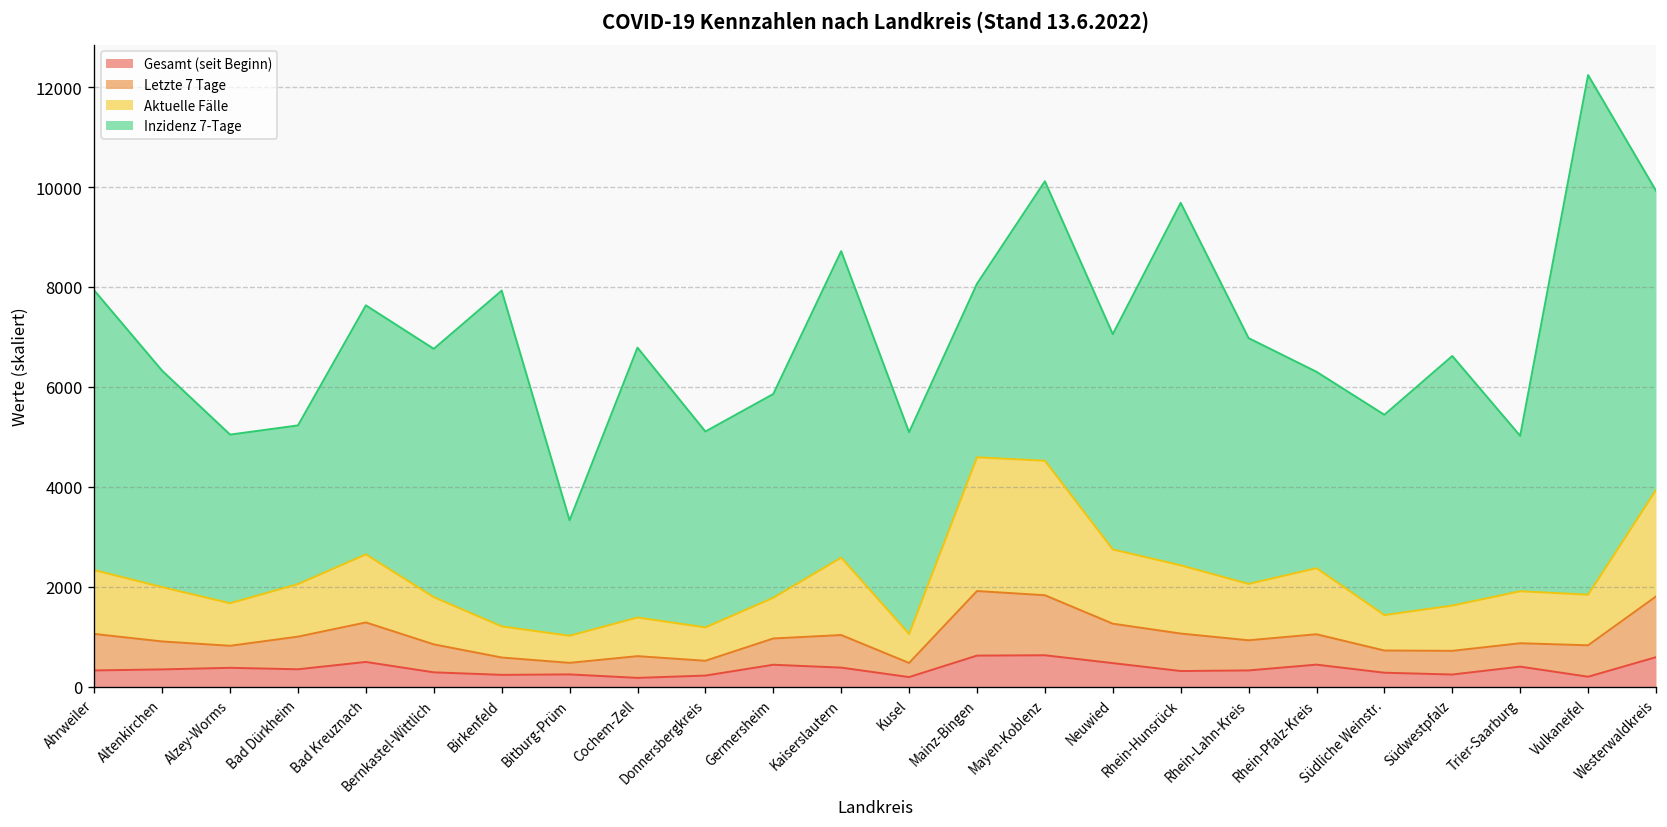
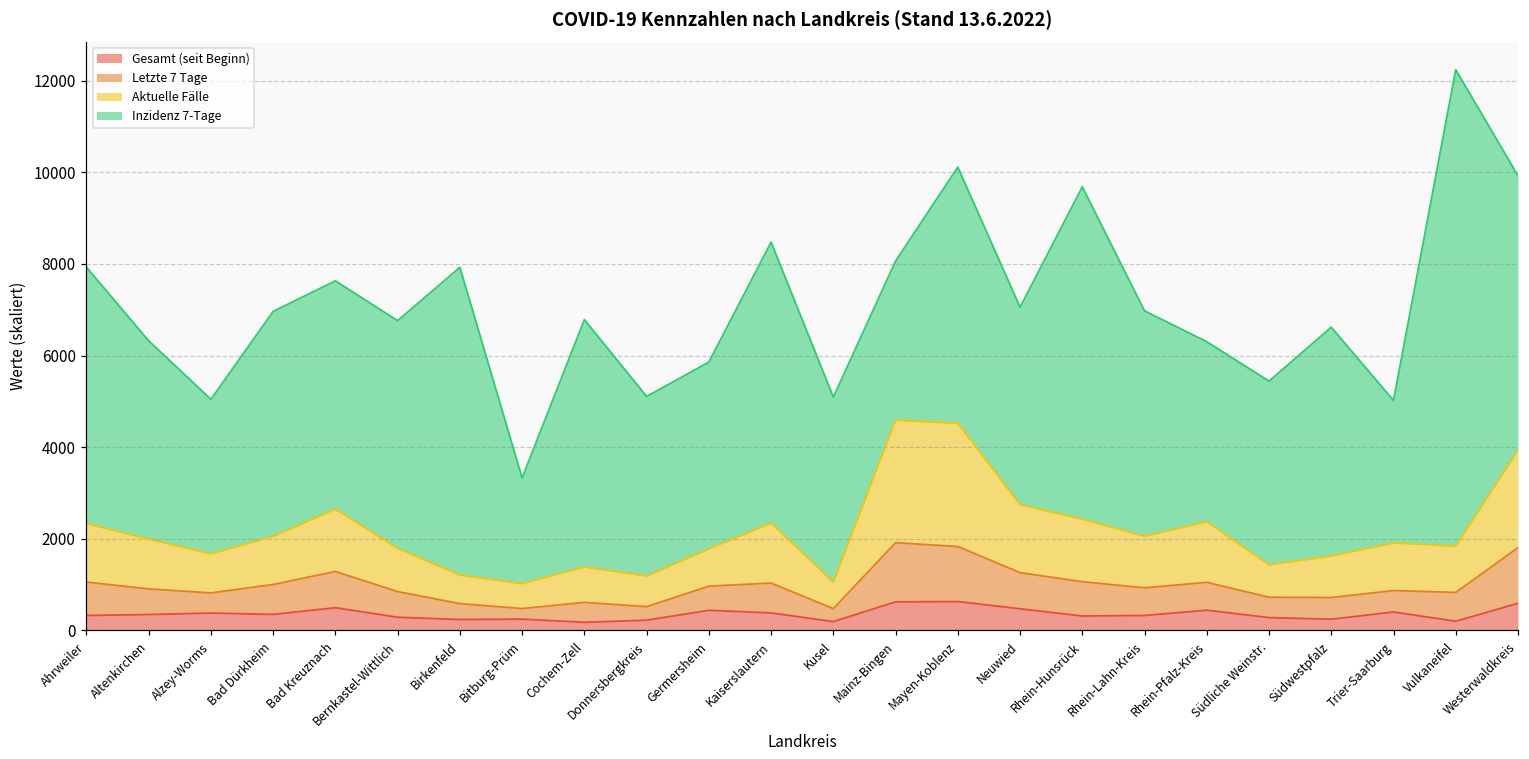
  {
    "Aktuelle Fälle": {
      "Ahrweiler": 1300,
      "Altenkirchen": 1100,
      "Alzey-Worms": 900,
      "Bad Dürkheim": 1100,
      "Bad Kreuznach": 1400,
      "Bernkastel-Wittlich": 900,
      "Birkenfeld": 600,
      "Bitburg-Prüm": 500,
      "Cochem-Zell": 800,
      "Donnersbergkreis": 700,
      "Germersheim": 800,
-     "Kaiserslautern": 1600,
+     "Kaiserslautern": 1300,
      "Kusel": 600,
      "Mainz-Bingen": 2700,
      "Mayen-Koblenz": 2700,
      "Neuwied": 1500,
      "Rhein-Hunsrück": 1400,
      "Rhein-Lahn-Kreis": 1100,
      "Rhein-Pfalz-Kreis": 1300,
      "Südliche Weinstr.": 700,
      "Südwestpfalz": 900,
      "Trier-Saarburg": 1000,
      "Vulkaneifel": 1000,
      "Westerwaldkreis": 2100
    },
    "Inzidenz 7-Tage": {
      "Ahrweiler": 5600,
      "Altenkirchen": 4300,
      "Alzey-Worms": 3400,
-     "Bad Dürkheim": 3200,
+     "Bad Dürkheim": 4900,
      "Bad Kreuznach": 5000,
      "Bernkastel-Wittlich": 5000,
      "Birkenfeld": 6700,
      "Bitburg-Prüm": 2300,
      "Cochem-Zell": 5400,
      "Donnersbergkreis": 3900,
      "Germersheim": 4100,
      "Kaiserslautern": 6100,
      "Kusel": 4000,
      "Mainz-Bingen": 3500,
      "Mayen-Koblenz": 5600,
      "Neuwied": 4300,
      "Rhein-Hunsrück": 7300,
      "Rhein-Lahn-Kreis": 4900,
      "Rhein-Pfalz-Kreis": 3900,
      "Südliche Weinstr.": 4000,
      "Südwestpfalz": 5000,
      "Trier-Saarburg": 3100,
      "Vulkaneifel": 10400,
      "Westerwaldkreis": 6000
    }
  }
